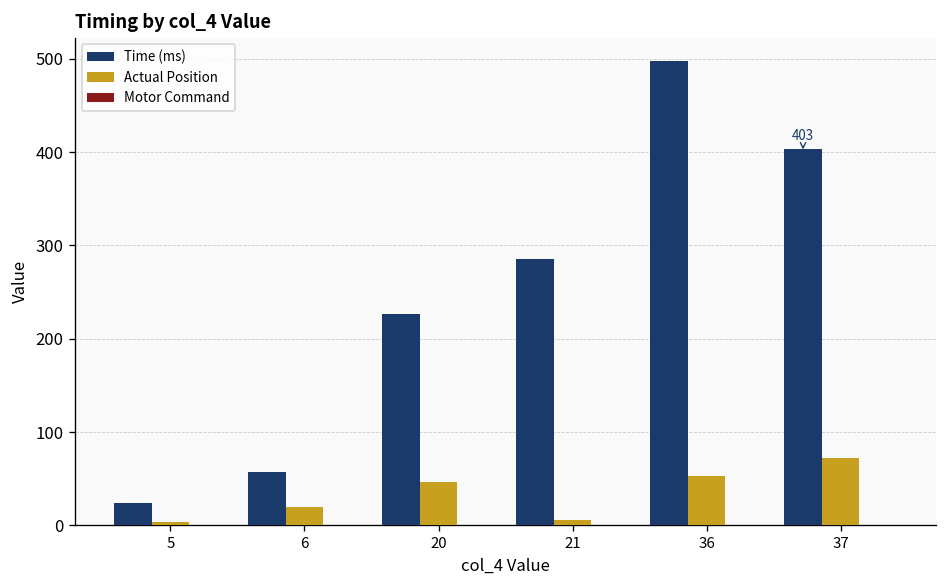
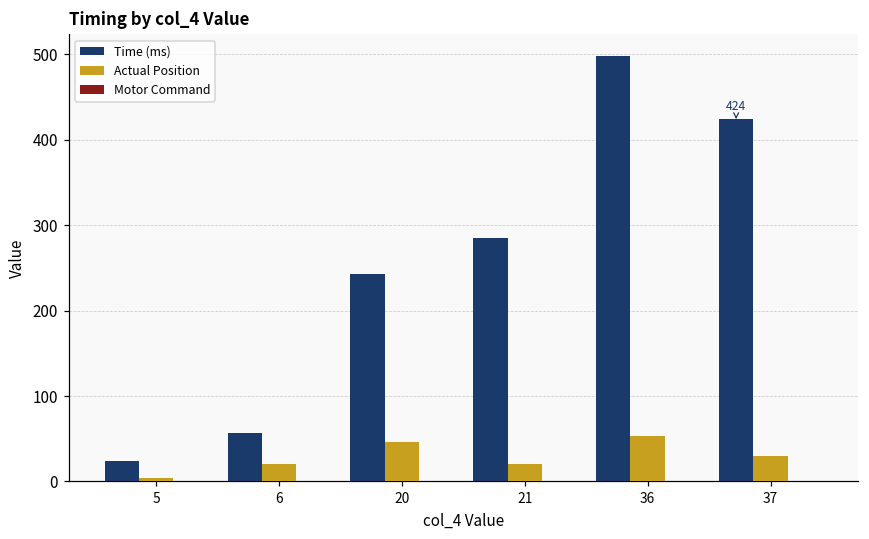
  {
    "Time (ms)": {
-     "20": 230,
-     "37": 403
+     "20": 240,
+     "37": 424
    },
    "Actual Position": {
      "5": 0,
      "6": 20,
      "20": 50,
-     "21": 10,
+     "21": 20,
      "36": 50,
-     "37": 70
+     "37": 30
    },
    "Motor Command": {
      "5": 0,
      "6": 0,
      "20": 0,
      "21": 0,
      "36": 0,
      "37": 0
    }
  }
